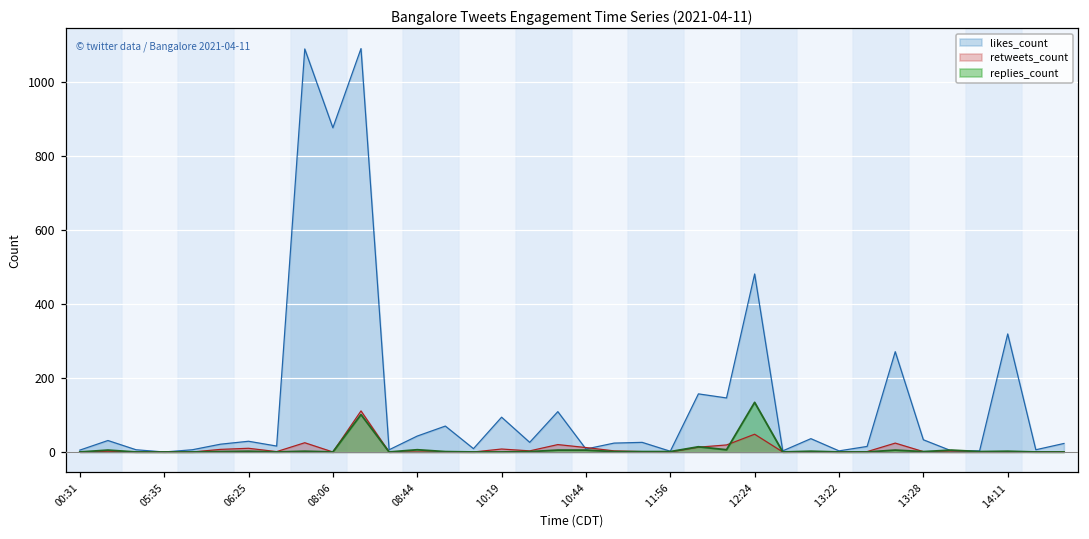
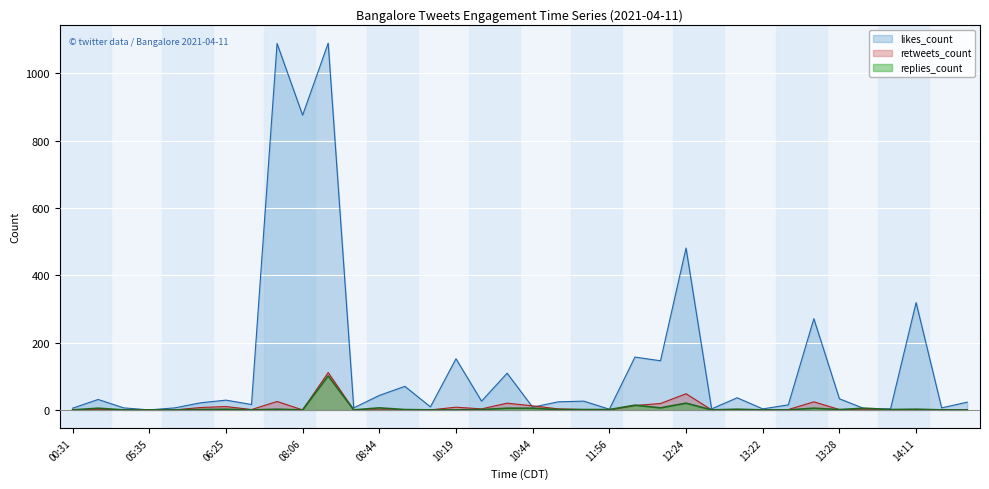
  {
    "likes_count": {
      "06:25": 30,
      "08:06": 880,
      "08:44": 40,
-     "10:19": 90,
+     "10:19": 150,
      "12:24": 480,
      "14:11": 320
    },
    "retweets_count": {
      "06:25": 10,
      "10:19": 10,
      "12:24": 50
    },
    "replies_count": {
      "06:25": 0,
      "10:19": 0,
-     "12:24": 130
+     "12:24": 20
    }
  }
